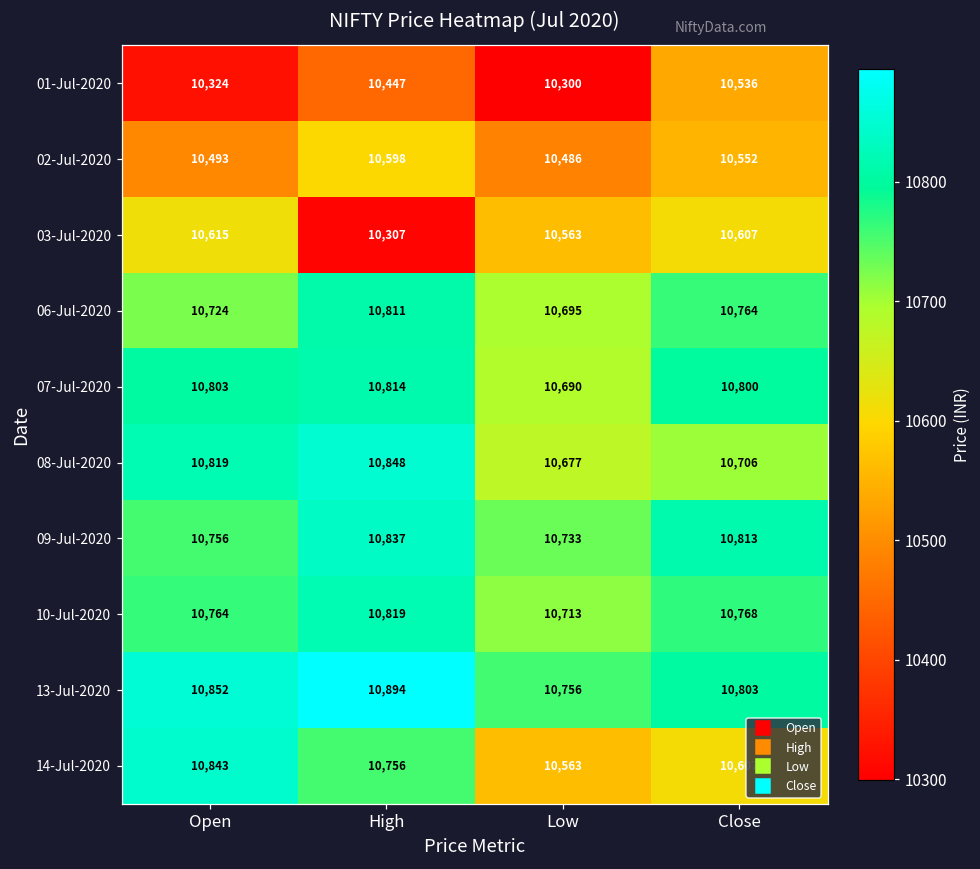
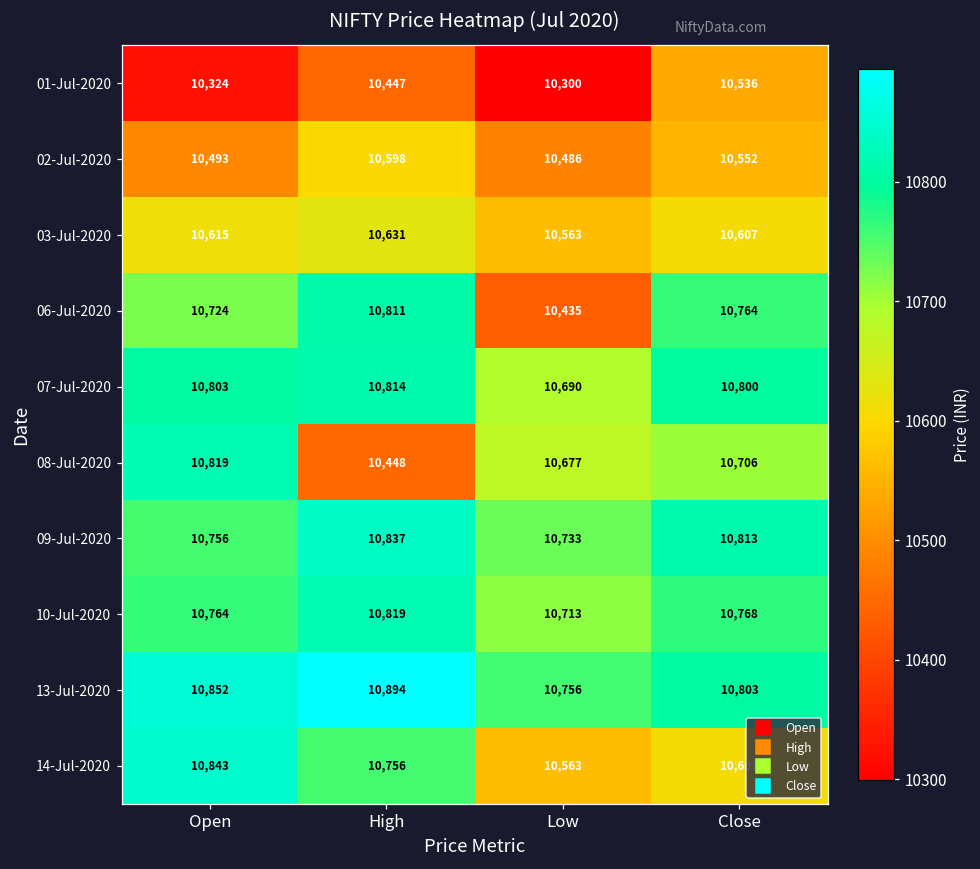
  {
    "01-Jul-2020": {
      "Open": "10,324",
      "High": "10,447",
      "Low": "10,300",
      "Close": "10,536"
    },
    "02-Jul-2020": {
      "Open": "10,493",
      "High": "10,598",
      "Low": "10,486",
      "Close": "10,552"
    },
    "03-Jul-2020": {
      "Open": "10,615",
-     "High": "10,307",
+     "High": "10,631",
      "Low": "10,563",
      "Close": "10,607"
    },
    "06-Jul-2020": {
      "Open": "10,724",
      "High": "10,811",
-     "Low": "10,695",
+     "Low": "10,435",
      "Close": "10,764"
    },
    "07-Jul-2020": {
      "Open": "10,803",
      "High": "10,814",
      "Low": "10,690",
      "Close": "10,800"
    },
    "08-Jul-2020": {
      "Open": "10,819",
-     "High": "10,848",
+     "High": "10,448",
      "Low": "10,677",
      "Close": "10,706"
    },
    "09-Jul-2020": {
      "Open": "10,756",
      "High": "10,837",
      "Low": "10,733",
      "Close": "10,813"
    },
    "10-Jul-2020": {
      "Open": "10,764",
      "High": "10,819",
      "Low": "10,713",
      "Close": "10,768"
    },
    "13-Jul-2020": {
      "Open": "10,852",
      "High": "10,894",
      "Low": "10,756",
      "Close": "10,803"
    },
    "14-Jul-2020": {
      "Open": "10,843",
      "High": "10,756",
      "Low": "10,563"
    }
  }
